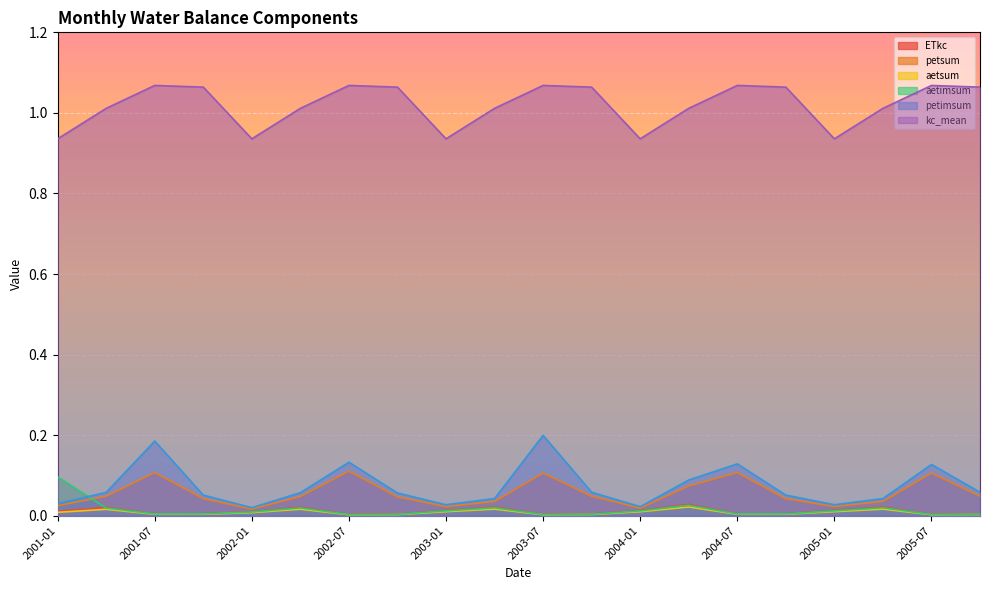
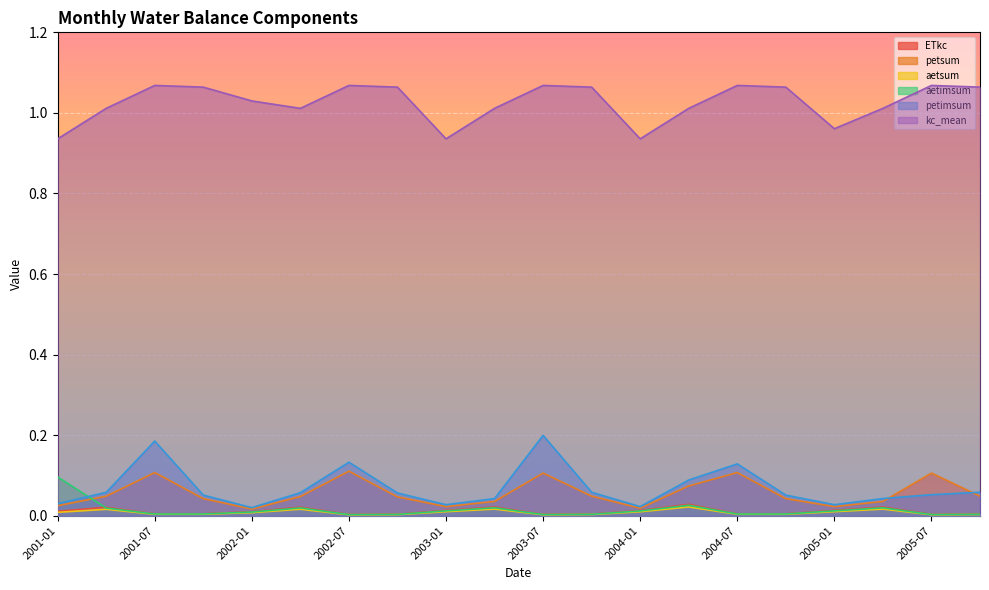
  {
    "aetimsum": {
      "2001-01": 0.10
    },
    "petimsum": {
      "2001-07": 0.19,
      "2002-07": 0.13,
      "2003-07": 0.20,
      "2004-07": 0.13,
-     "2005-07": 0.13
+     "2005-07": 0.05
    },
    "kc_mean": {
      "2001-01": 0.94,
      "2001-07": 1.07,
-     "2002-01": 0.94,
+     "2002-01": 1.03,
      "2002-07": 1.07,
      "2003-01": 0.94,
      "2003-07": 1.07,
      "2004-01": 0.94,
      "2004-07": 1.07,
-     "2005-01": 0.94
+     "2005-01": 0.96
    }
  }
